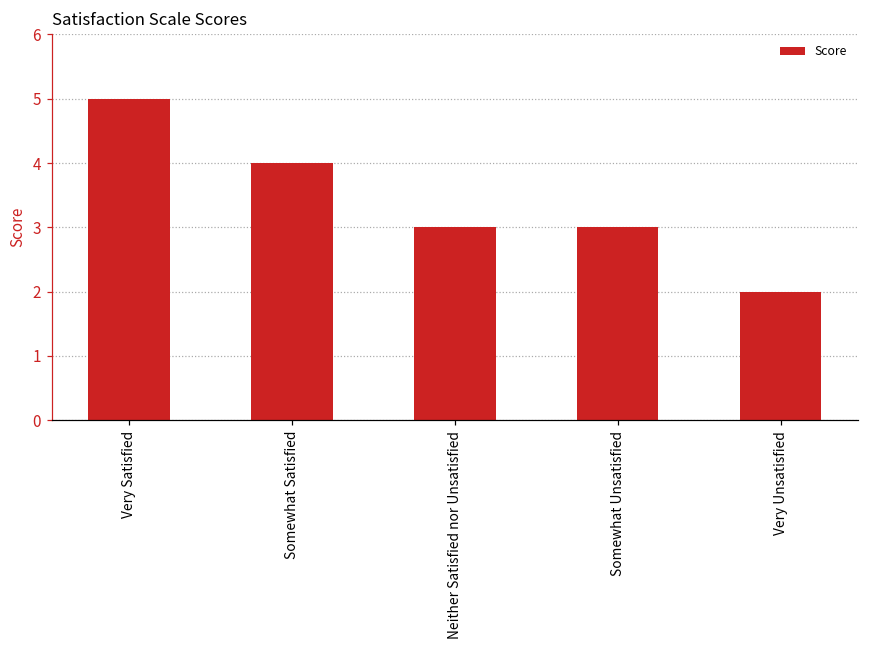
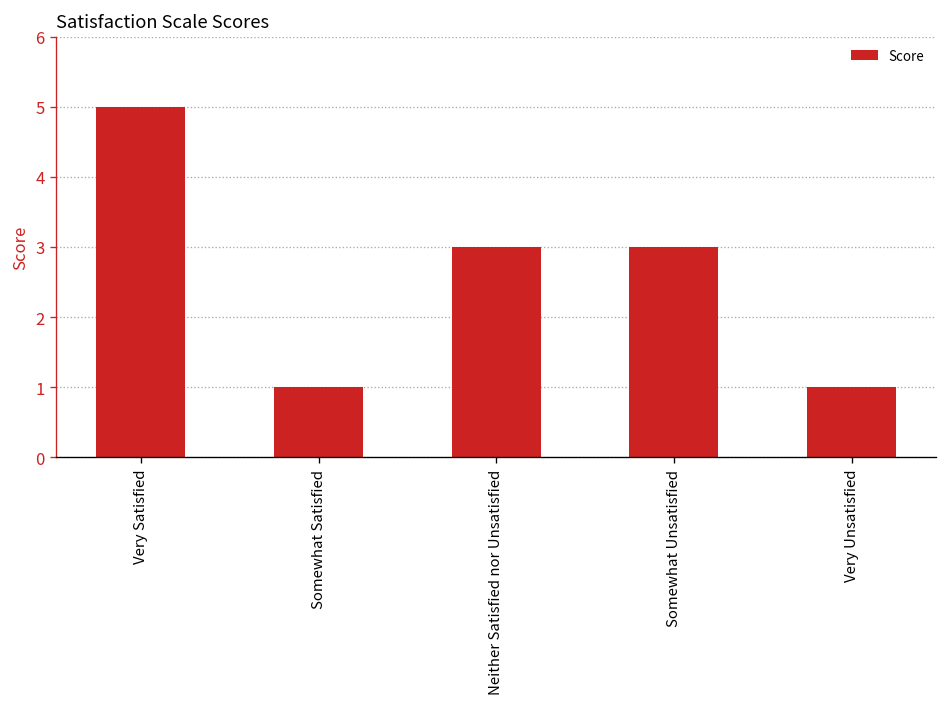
  {
    "Very Satisfied": 5,
-   "Somewhat Satisfied": 4,
+   "Somewhat Satisfied": 1,
    "Neither Satisfied nor Unsatisfied": 3,
    "Somewhat Unsatisfied": 3,
-   "Very Unsatisfied": 2
+   "Very Unsatisfied": 1
  }
